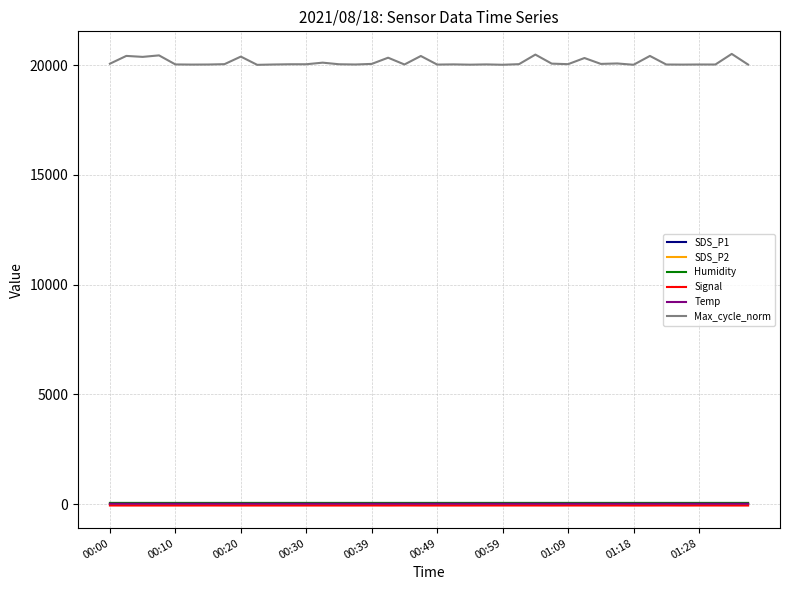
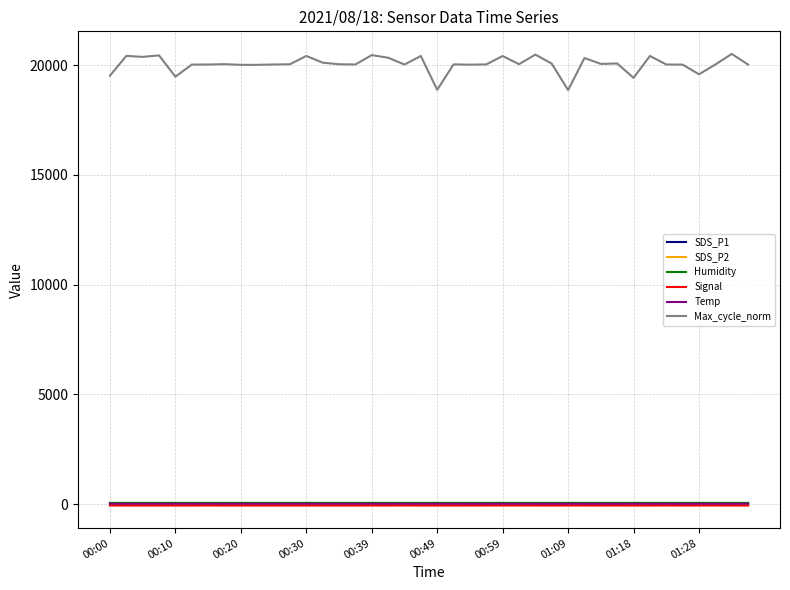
  {
    "Max_cycle_norm": {
-     "00:00": 20100,
-     "00:10": 20000,
-     "00:20": 20400,
-     "00:30": 20000,
-     "00:39": 20100,
-     "00:49": 20000,
-     "00:59": 20000,
-     "01:09": 20000,
-     "01:18": 20000,
-     "01:28": 20000
+     "00:00": 19500,
+     "00:10": 19500,
+     "00:20": 20000,
+     "00:30": 20400,
+     "00:39": 20500,
+     "00:49": 18900,
+     "00:59": 20400,
+     "01:09": 18900,
+     "01:18": 19400,
+     "01:28": 19600
    }
  }
